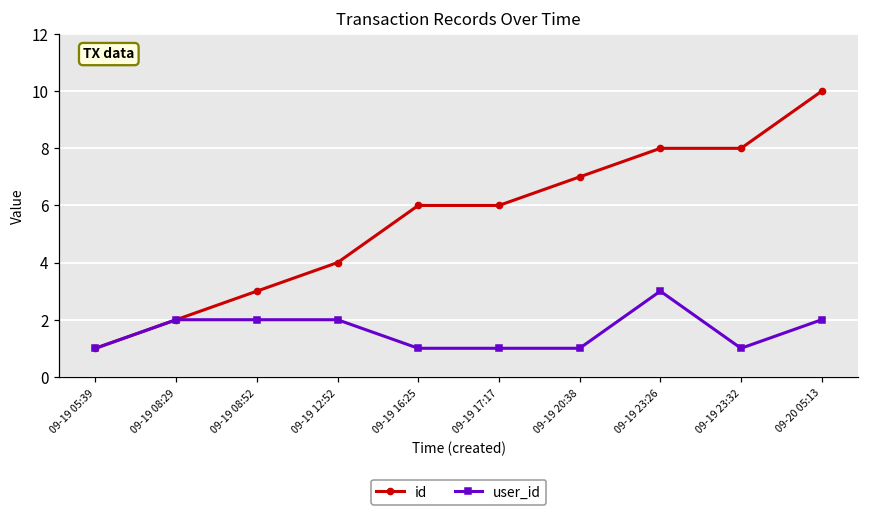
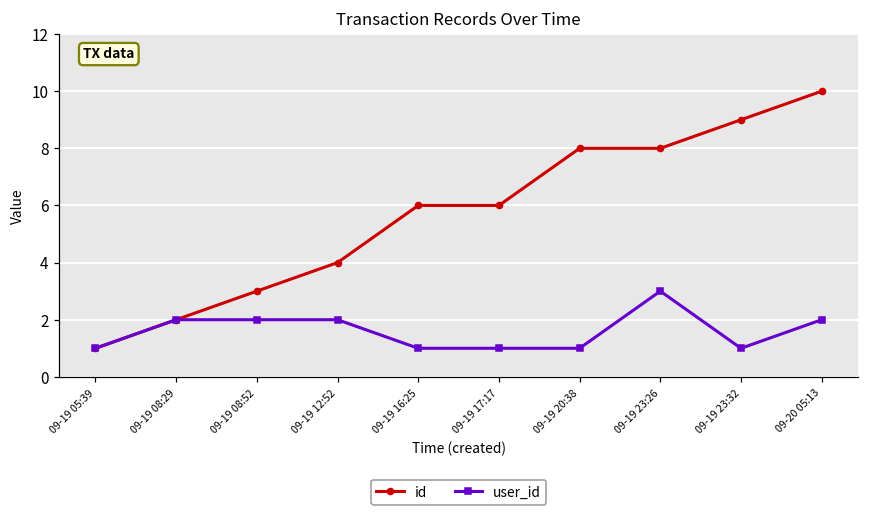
  {
    "id": {
      "09-19 08:52": 3,
      "09-19 12:52": 4,
      "09-19 16:25": 6,
      "09-19 17:17": 6,
-     "09-19 20:38": 7,
+     "09-19 20:38": 8,
      "09-19 23:26": 8,
-     "09-19 23:32": 8,
+     "09-19 23:32": 9,
      "09-20 05:13": 10
    },
    "user_id": {
      "09-19 08:52": 2,
      "09-19 12:52": 2,
      "09-19 16:25": 1,
      "09-19 17:17": 1,
      "09-19 20:38": 1,
      "09-19 23:26": 3,
      "09-19 23:32": 1,
      "09-20 05:13": 2
    }
  }
